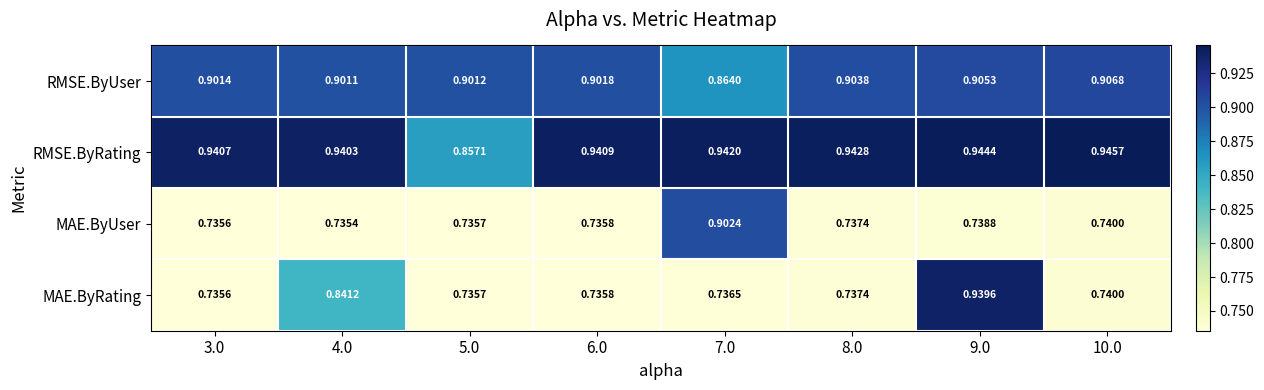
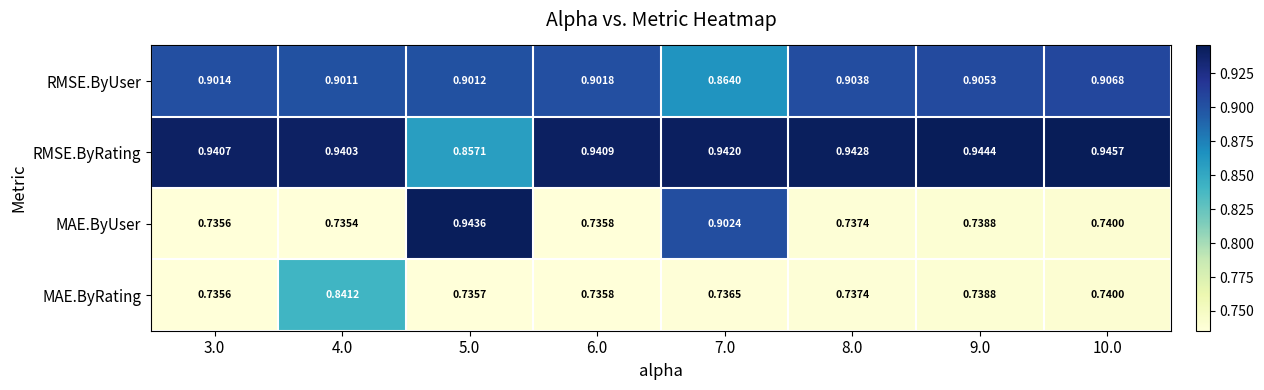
  {
    "RMSE.ByUser": {
      "3.0": 0.9014,
      "4.0": 0.9011,
      "5.0": 0.9012,
      "6.0": 0.9018,
      "7.0": 0.8640,
      "8.0": 0.9038,
      "9.0": 0.9053,
      "10.0": 0.9068
    },
    "RMSE.ByRating": {
      "3.0": 0.9407,
      "4.0": 0.9403,
      "5.0": 0.8571,
      "6.0": 0.9409,
      "7.0": 0.9420,
      "8.0": 0.9428,
      "9.0": 0.9444,
      "10.0": 0.9457
    },
    "MAE.ByUser": {
      "3.0": 0.7356,
      "4.0": 0.7354,
-     "5.0": 0.7357,
+     "5.0": 0.9436,
      "6.0": 0.7358,
      "7.0": 0.9024,
      "8.0": 0.7374,
      "9.0": 0.7388,
      "10.0": 0.7400
    },
    "MAE.ByRating": {
      "3.0": 0.7356,
      "4.0": 0.8412,
      "5.0": 0.7357,
      "6.0": 0.7358,
      "7.0": 0.7365,
      "8.0": 0.7374,
-     "9.0": 0.9396,
+     "9.0": 0.7388,
      "10.0": 0.7400
    }
  }
